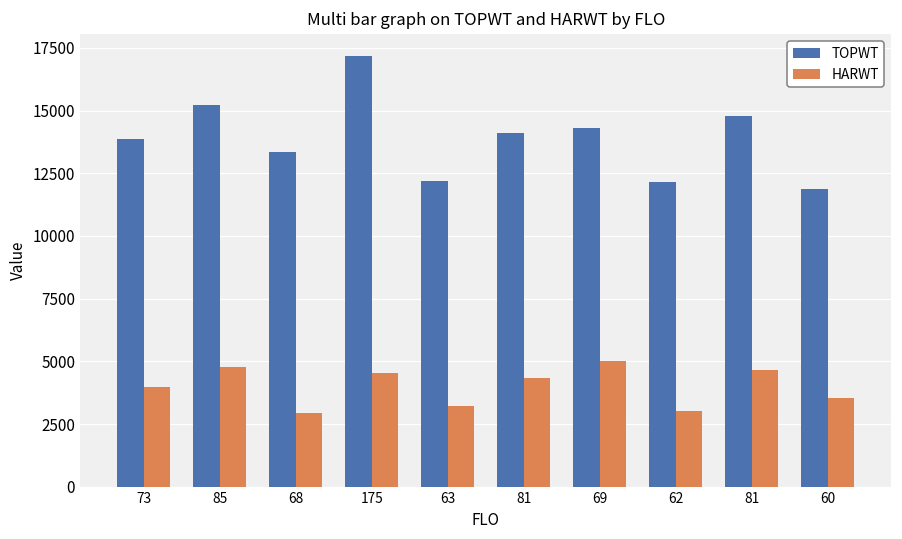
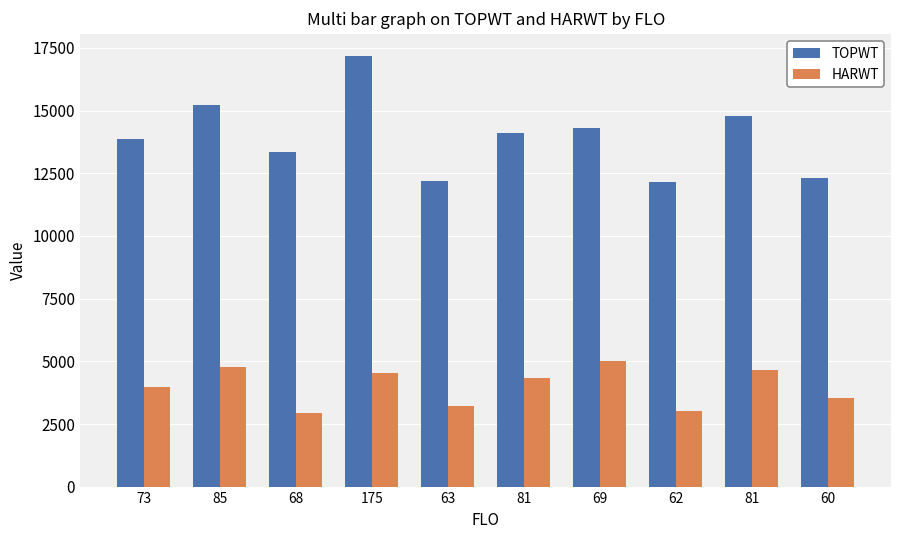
  {
    "TOPWT": {
      "73": 13900,
      "85": 15200,
      "68": 13300,
      "175": 17200,
      "63": 12200,
      "69": 14300,
      "62": 12100,
-     "60": 11900
+     "60": 12300
    },
    "HARWT": {
      "73": 4000,
      "85": 4800,
      "68": 2900,
      "175": 4500,
      "63": 3200,
      "69": 5000,
      "62": 3000,
      "60": 3500
    }
  }
